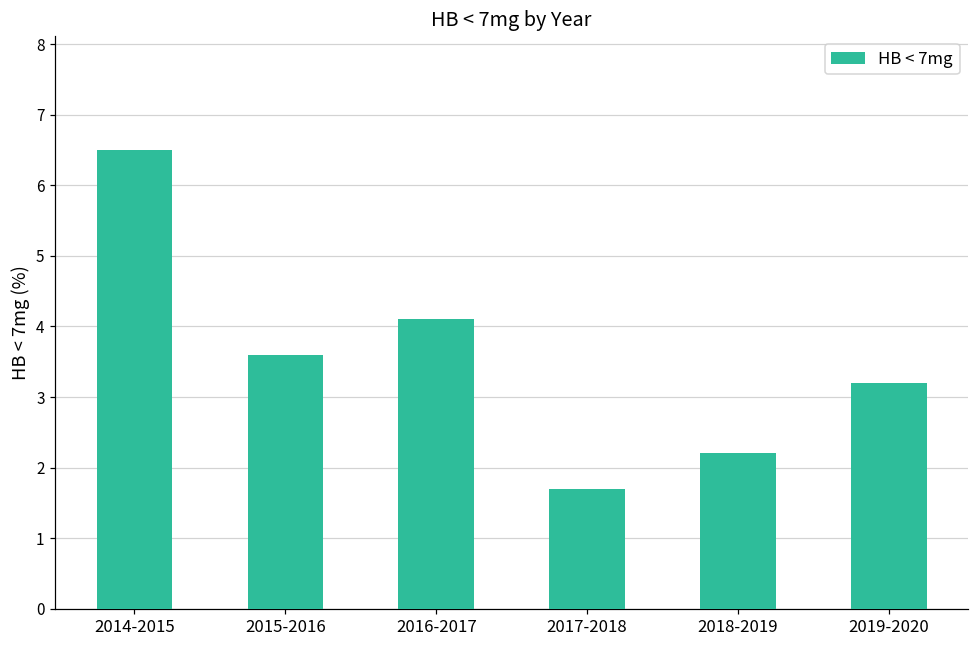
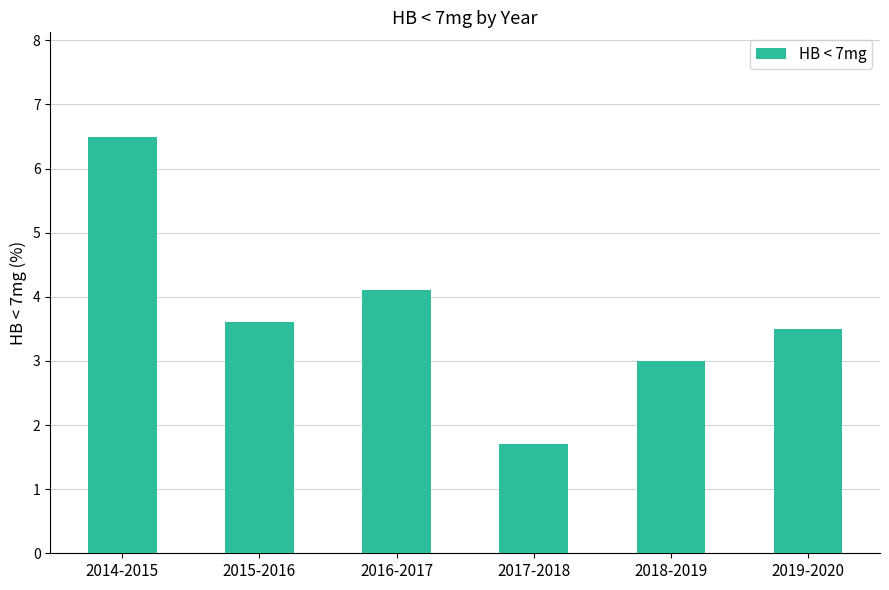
  {
    "2014-2015": 6.5,
    "2015-2016": 3.6,
    "2016-2017": 4.1,
    "2017-2018": 1.7,
-   "2018-2019": 2.2,
-   "2019-2020": 3.2
+   "2018-2019": 3.0,
+   "2019-2020": 3.5
  }
